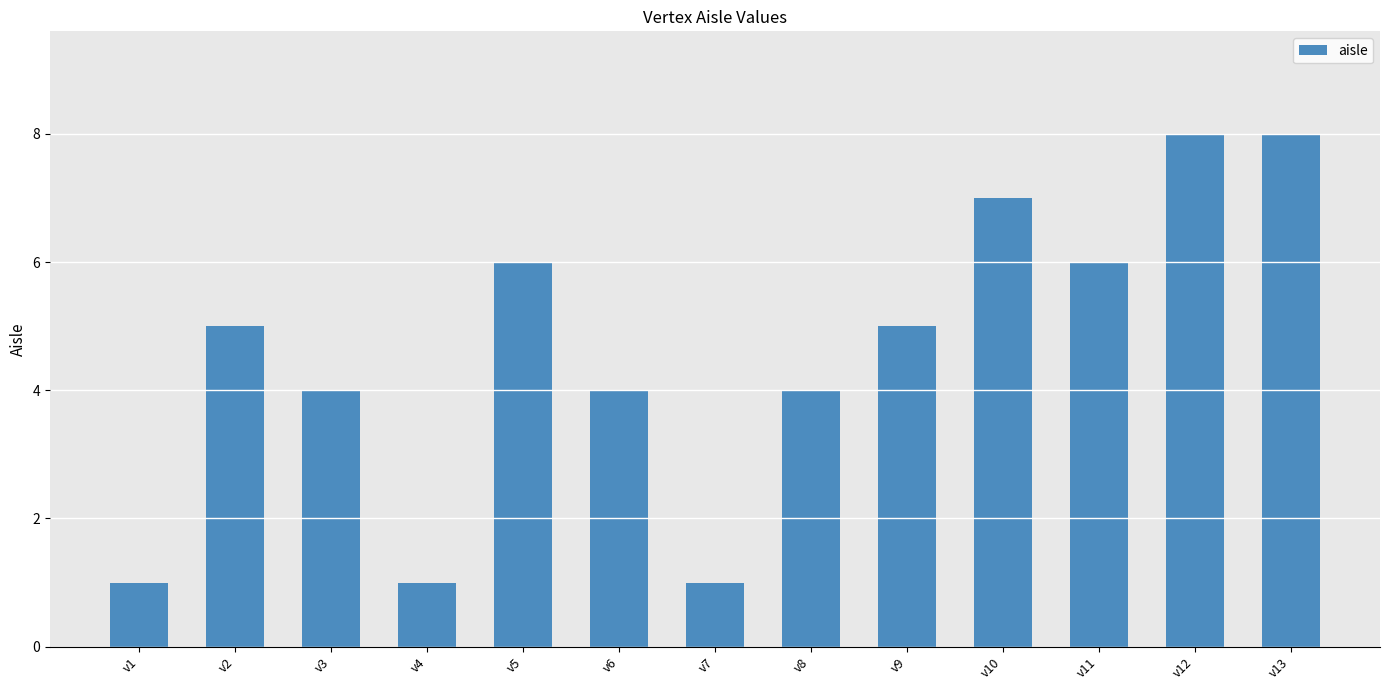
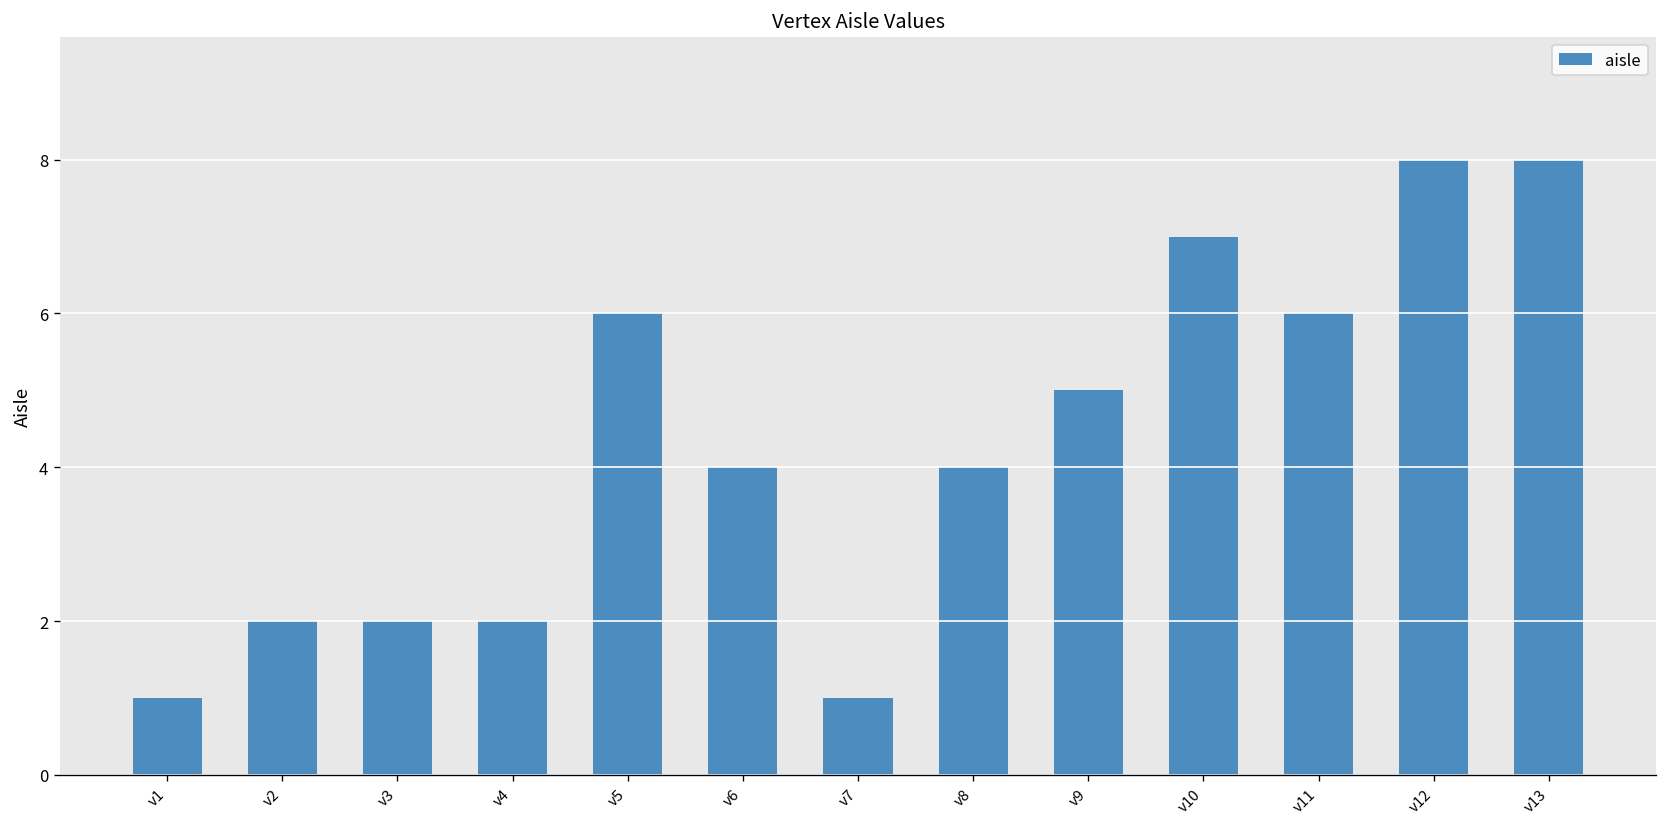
  {
    "v1": 1,
-   "v2": 5,
-   "v3": 4,
-   "v4": 1,
+   "v2": 2,
+   "v3": 2,
+   "v4": 2,
    "v5": 6,
    "v6": 4,
    "v7": 1,
    "v8": 4,
    "v9": 5,
    "v10": 7,
    "v11": 6,
    "v12": 8,
    "v13": 8
  }
